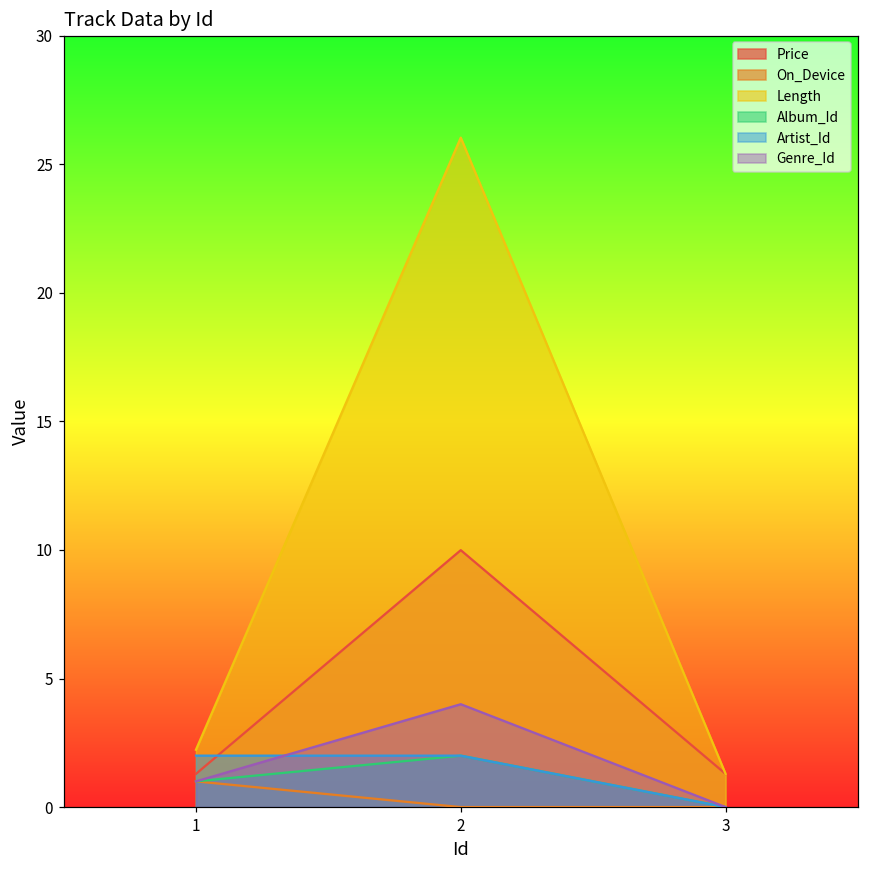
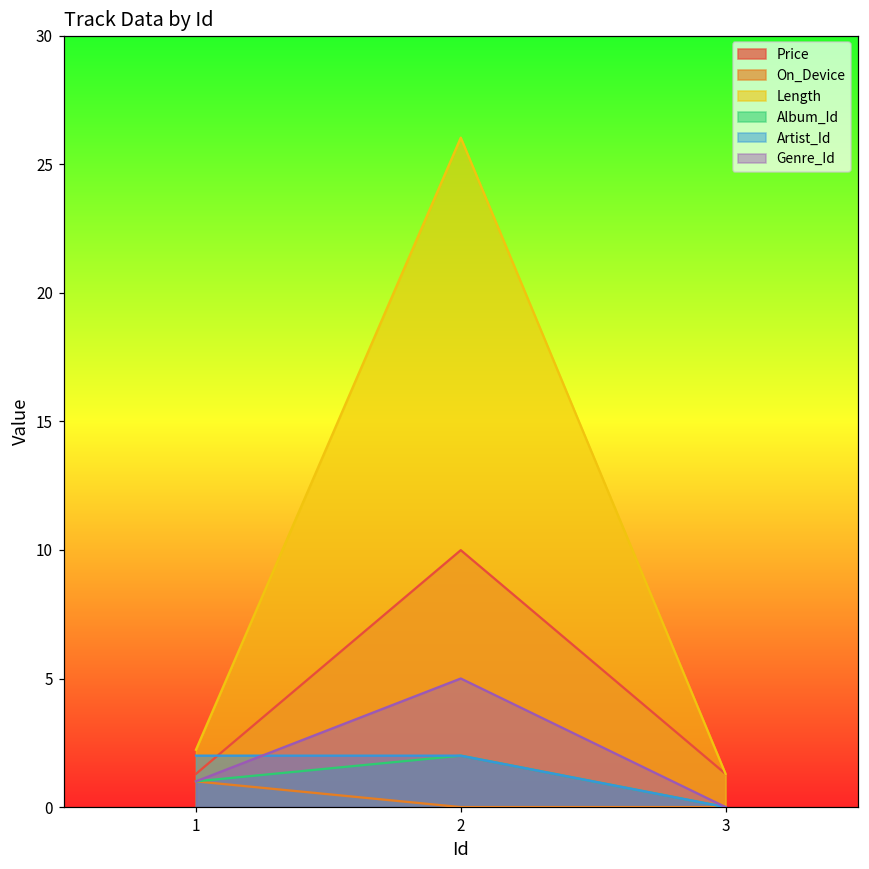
  {
    "Artist_Id": {
      "1": 2
    },
    "Genre_Id": {
-     "2": 4
+     "2": 5
    }
  }
